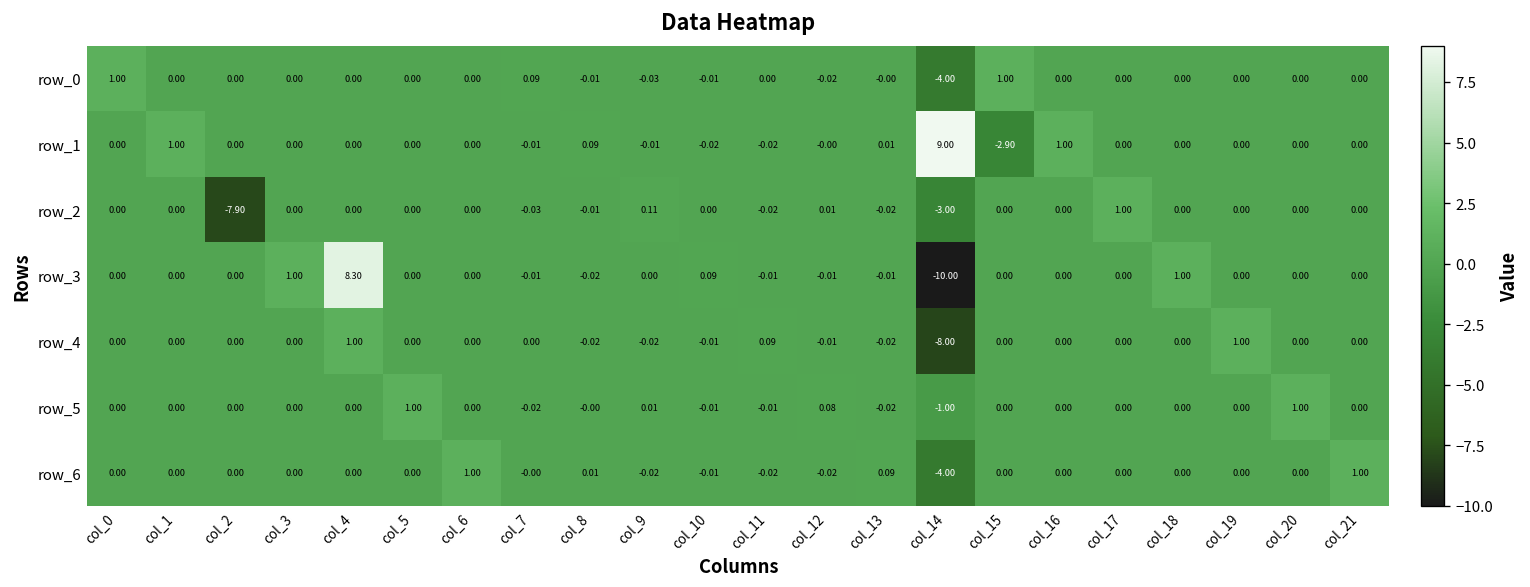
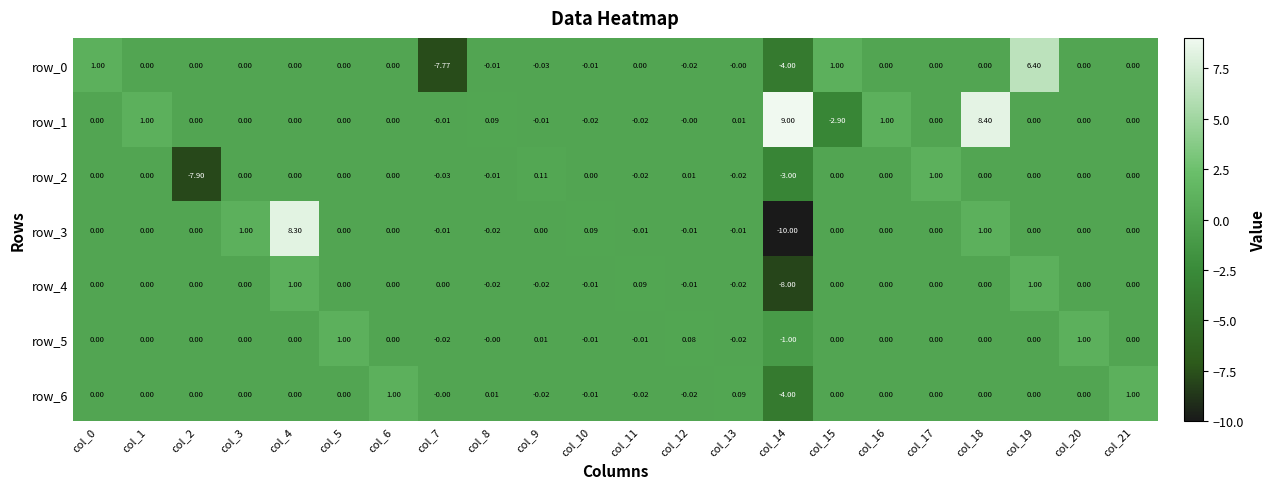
  {
    "row_0": {
      "col_0": 1.00,
      "col_1": 0.00,
      "col_2": 0.00,
      "col_3": 0.00,
      "col_4": 0.00,
      "col_5": 0.00,
      "col_6": 0.00,
-     "col_7": 0.09,
+     "col_7": -7.77,
      "col_8": -0.01,
      "col_9": -0.03,
      "col_10": -0.01,
      "col_11": 0.00,
      "col_12": -0.02,
      "col_13": -0.00,
      "col_14": -4.00,
      "col_15": 1.00,
      "col_16": 0.00,
      "col_17": 0.00,
      "col_18": 0.00,
-     "col_19": 0.00,
+     "col_19": 6.40,
      "col_20": 0.00,
      "col_21": 0.00
    },
    "row_1": {
      "col_0": 0.00,
      "col_1": 1.00,
      "col_2": 0.00,
      "col_3": 0.00,
      "col_4": 0.00,
      "col_5": 0.00,
      "col_6": 0.00,
      "col_7": -0.01,
      "col_8": 0.09,
      "col_9": -0.01,
      "col_10": -0.02,
      "col_11": -0.02,
      "col_12": -0.00,
      "col_13": 0.01,
      "col_14": 9.00,
      "col_15": -2.90,
      "col_16": 1.00,
      "col_17": 0.00,
-     "col_18": 0.00,
+     "col_18": 8.40,
      "col_19": 0.00,
      "col_20": 0.00,
      "col_21": 0.00
    },
    "row_2": {
      "col_0": 0.00,
      "col_1": 0.00,
      "col_2": -7.90,
      "col_3": 0.00,
      "col_4": 0.00,
      "col_5": 0.00,
      "col_6": 0.00,
      "col_7": -0.03,
      "col_8": -0.01,
      "col_9": 0.11,
      "col_10": 0.00,
      "col_11": -0.02,
      "col_12": 0.01,
      "col_13": -0.02,
      "col_14": -3.00,
      "col_15": 0.00,
      "col_16": 0.00,
      "col_17": 1.00,
      "col_18": 0.00,
      "col_19": 0.00,
      "col_20": 0.00,
      "col_21": 0.00
    },
    "row_3": {
      "col_0": 0.00,
      "col_1": 0.00,
      "col_2": 0.00,
      "col_3": 1.00,
      "col_4": 8.30,
      "col_5": 0.00,
      "col_6": 0.00,
      "col_7": -0.01,
      "col_8": -0.02,
      "col_9": 0.00,
      "col_10": 0.09,
      "col_11": -0.01,
      "col_12": -0.01,
      "col_13": -0.01,
      "col_14": -10.00,
      "col_15": 0.00,
      "col_16": 0.00,
      "col_17": 0.00,
      "col_18": 1.00,
      "col_19": 0.00,
      "col_20": 0.00,
      "col_21": 0.00
    },
    "row_4": {
      "col_0": 0.00,
      "col_1": 0.00,
      "col_2": 0.00,
      "col_3": 0.00,
      "col_4": 1.00,
      "col_5": 0.00,
      "col_6": 0.00,
      "col_7": 0.00,
      "col_8": -0.02,
      "col_9": -0.02,
      "col_10": -0.01,
      "col_11": 0.09,
      "col_12": -0.01,
      "col_13": -0.02,
      "col_14": -8.00,
      "col_15": 0.00,
      "col_16": 0.00,
      "col_17": 0.00,
      "col_18": 0.00,
      "col_19": 1.00,
      "col_20": 0.00,
      "col_21": 0.00
    },
    "row_5": {
      "col_0": 0.00,
      "col_1": 0.00,
      "col_2": 0.00,
      "col_3": 0.00,
      "col_4": 0.00,
      "col_5": 1.00,
      "col_6": 0.00,
      "col_7": -0.02,
      "col_8": -0.00,
      "col_9": 0.01,
      "col_10": -0.01,
      "col_11": -0.01,
      "col_12": 0.08,
      "col_13": -0.02,
      "col_14": -1.00,
      "col_15": 0.00,
      "col_16": 0.00,
      "col_17": 0.00,
      "col_18": 0.00,
      "col_19": 0.00,
      "col_20": 1.00,
      "col_21": 0.00
    },
    "row_6": {
      "col_0": 0.00,
      "col_1": 0.00,
      "col_2": 0.00,
      "col_3": 0.00,
      "col_4": 0.00,
      "col_5": 0.00,
      "col_6": 1.00,
      "col_7": -0.00,
      "col_8": 0.01,
      "col_9": -0.02,
      "col_10": -0.01,
      "col_11": -0.02,
      "col_12": -0.02,
      "col_13": 0.09,
      "col_14": -4.00,
      "col_15": 0.00,
      "col_16": 0.00,
      "col_17": 0.00,
      "col_18": 0.00,
      "col_19": 0.00,
      "col_20": 0.00,
      "col_21": 1.00
    }
  }
